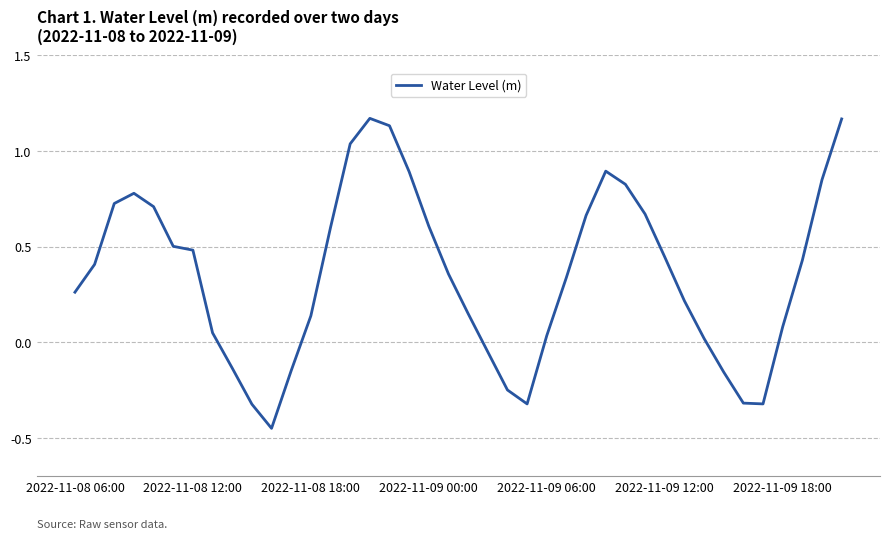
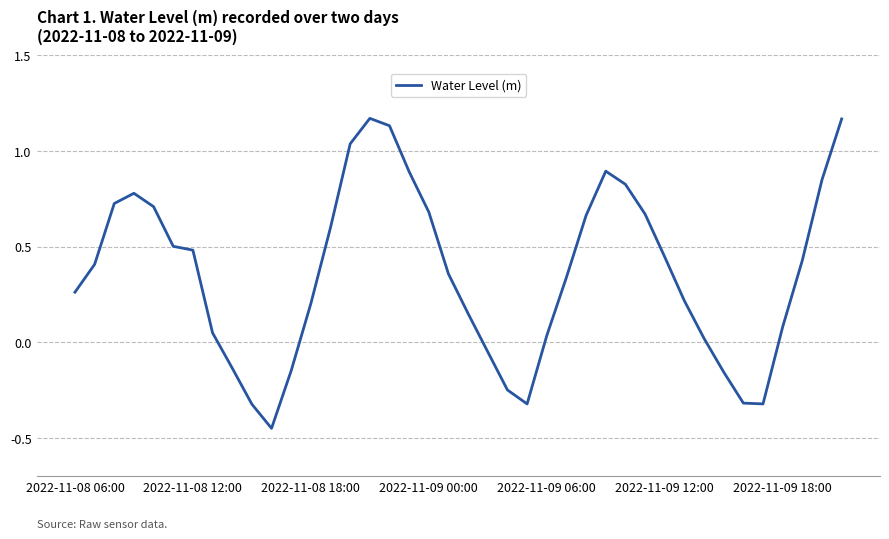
  {
    "2022-11-08 06:00": 0.26,
    "2022-11-08 12:00": 0.48,
-   "2022-11-08 18:00": 0.14,
-   "2022-11-09 00:00": 0.61,
+   "2022-11-08 18:00": 0.20,
+   "2022-11-09 00:00": 0.68,
    "2022-11-09 06:00": 0.04,
    "2022-11-09 12:00": 0.45,
    "2022-11-09 18:00": 0.08
  }
